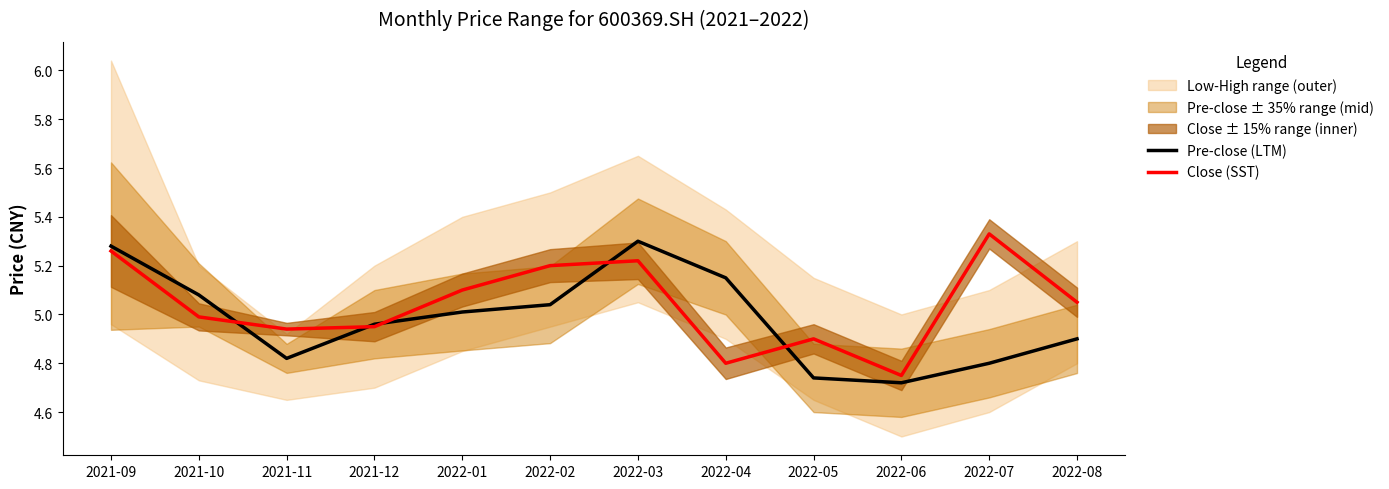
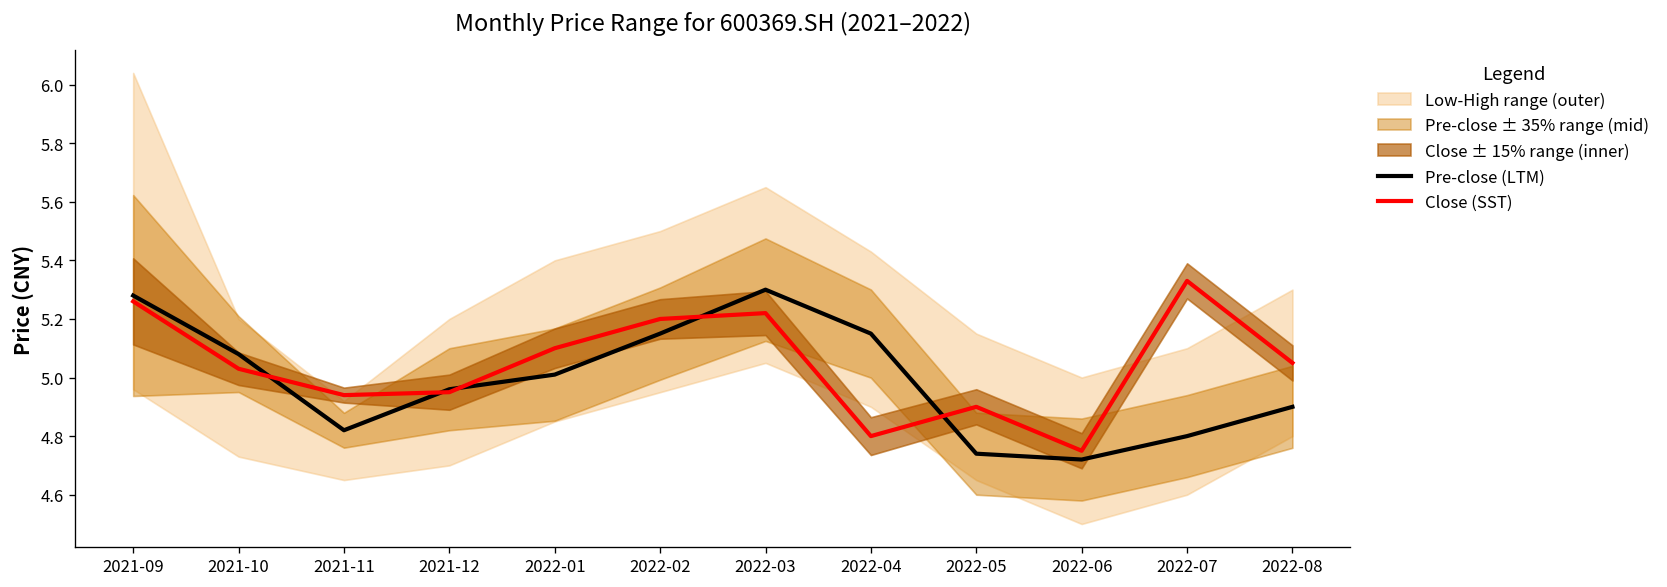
  {
    "Pre-close (LTM)": {
      "2021-09": 5.28,
      "2021-11": 4.82,
      "2022-01": 5.01,
-     "2022-02": 5.04,
+     "2022-02": 5.15,
      "2022-04": 5.15,
      "2022-05": 4.74,
      "2022-06": 4.72,
      "2022-07": 4.80,
      "2022-08": 4.90
    },
    "Close (SST)": {
      "2021-09": 5.26,
-     "2021-10": 4.99,
+     "2021-10": 5.03,
      "2021-11": 4.94,
      "2022-01": 5.10,
      "2022-03": 5.22,
      "2022-04": 4.80,
      "2022-05": 4.90,
      "2022-06": 4.75,
      "2022-07": 5.33
    }
  }
